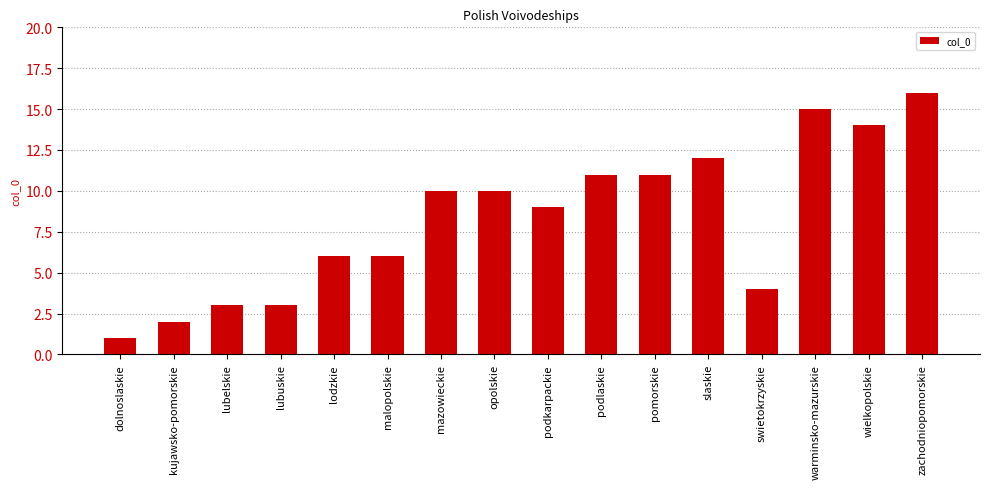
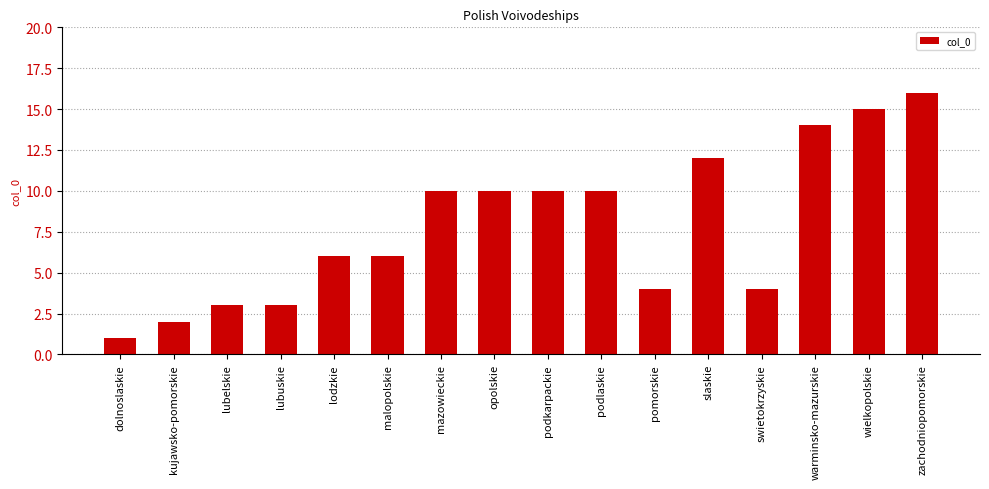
  {
    "dolnoslaskie": 1,
    "kujawsko-pomorskie": 2,
    "lubelskie": 3,
    "lubuskie": 3,
    "lodzkie": 6,
    "malopolskie": 6,
    "mazowieckie": 10,
    "opolskie": 10,
-   "podkarpackie": 9,
-   "podlaskie": 11,
-   "pomorskie": 11,
+   "podkarpackie": 10,
+   "podlaskie": 10,
+   "pomorskie": 4,
    "slaskie": 12,
    "swietokrzyskie": 4,
-   "warminsko-mazurskie": 15,
-   "wielkopolskie": 14,
+   "warminsko-mazurskie": 14,
+   "wielkopolskie": 15,
    "zachodniopomorskie": 16
  }
